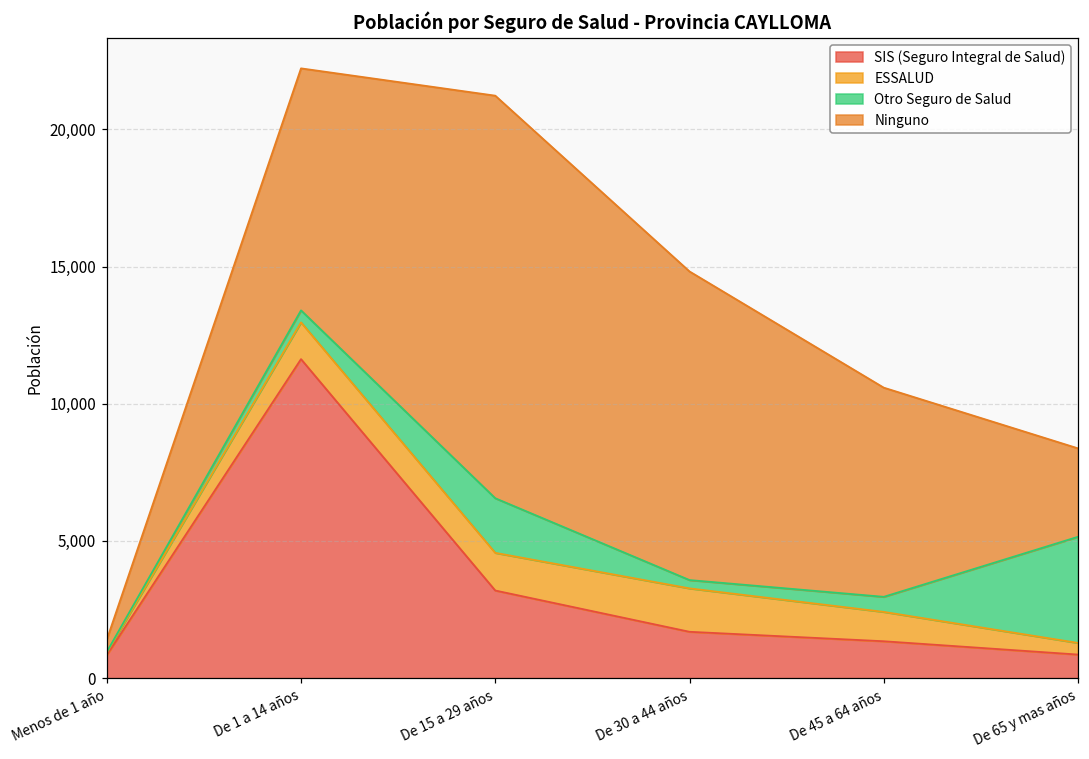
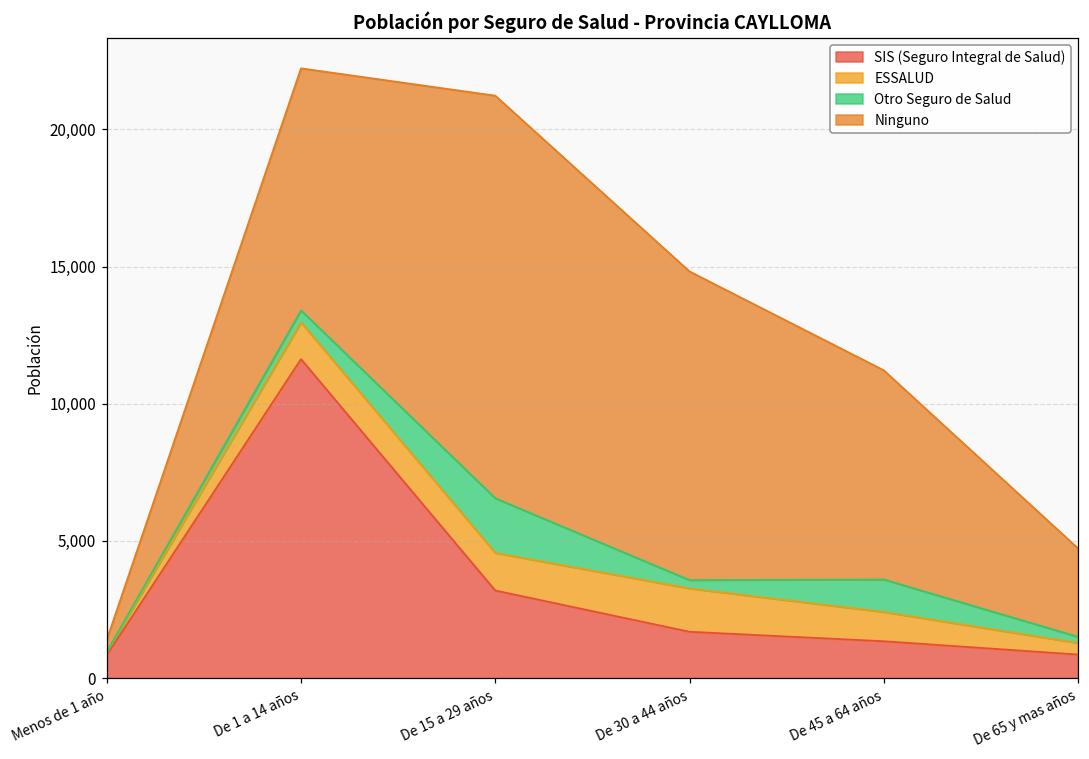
  {
    "Otro Seguro de Salud": {
      "De 1 a 14 años": "400",
      "De 15 a 29 años": "2,000",
      "De 30 a 44 años": "300",
-     "De 45 a 64 años": "500",
-     "De 65 y mas años": "3,900"
+     "De 45 a 64 años": "1,200",
+     "De 65 y mas años": "200"
    }
  }
